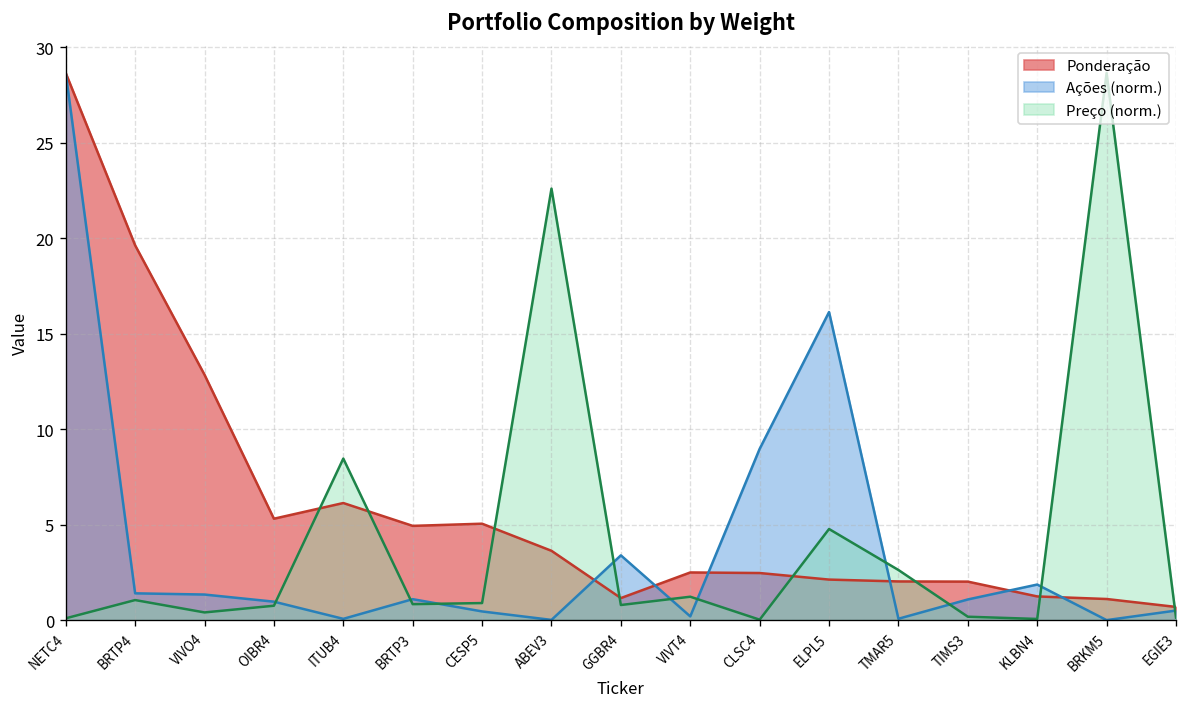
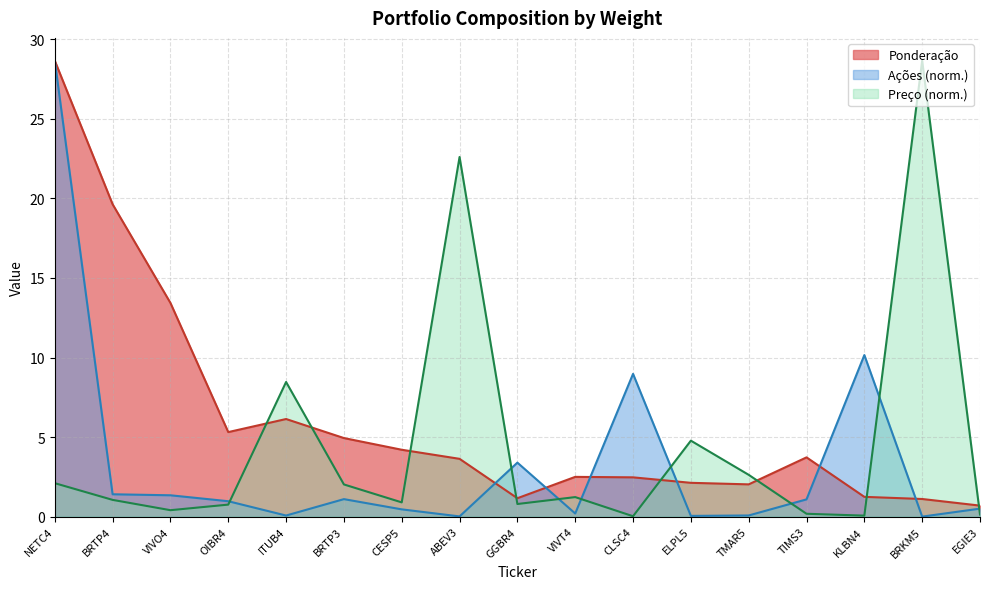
  {
    "Ponderação": {
      "BRTP4": 19.6,
-     "VIVO4": 12.9,
+     "VIVO4": 13.4,
      "OIBR4": 5.3,
      "ITUB4": 6.1,
      "BRTP3": 4.9,
-     "CESP5": 5.1,
+     "CESP5": 4.2,
      "ABEV3": 3.6,
      "GGBR4": 1.2,
      "VIVT4": 2.5,
      "CLSC4": 2.5,
      "ELPL5": 2.1,
      "TMAR5": 2.0,
-     "TIMS3": 2.0,
+     "TIMS3": 3.7,
      "KLBN4": 1.2,
      "BRKM5": 1.1,
      "EGIE3": 0.7
    },
    "Ações (norm.)": {
      "BRTP4": 1.4,
      "VIVO4": 1.3,
      "OIBR4": 1.0,
      "ITUB4": 0.1,
      "BRTP3": 1.1,
      "CESP5": 0.5,
      "ABEV3": 0.0,
      "GGBR4": 3.4,
      "VIVT4": 0.2,
      "CLSC4": 9.0,
-     "ELPL5": 16.1,
+     "ELPL5": 0.0,
      "TMAR5": 0.1,
      "TIMS3": 1.1,
-     "KLBN4": 1.9,
+     "KLBN4": 10.2,
      "BRKM5": 0.0,
      "EGIE3": 0.5
    },
    "Preço (norm.)": {
-     "NETC4": 0.1,
+     "NETC4": 2.1,
      "BRTP4": 1.1,
      "VIVO4": 0.4,
      "OIBR4": 0.8,
      "ITUB4": 8.5,
-     "BRTP3": 0.8,
+     "BRTP3": 2.0,
      "CESP5": 0.9,
      "ABEV3": 22.6,
      "GGBR4": 0.8,
      "VIVT4": 1.2,
      "CLSC4": 0.0,
      "ELPL5": 4.8,
      "TMAR5": 2.6,
      "TIMS3": 0.2,
      "KLBN4": 0.1,
      "EGIE3": 0.1
    }
  }
